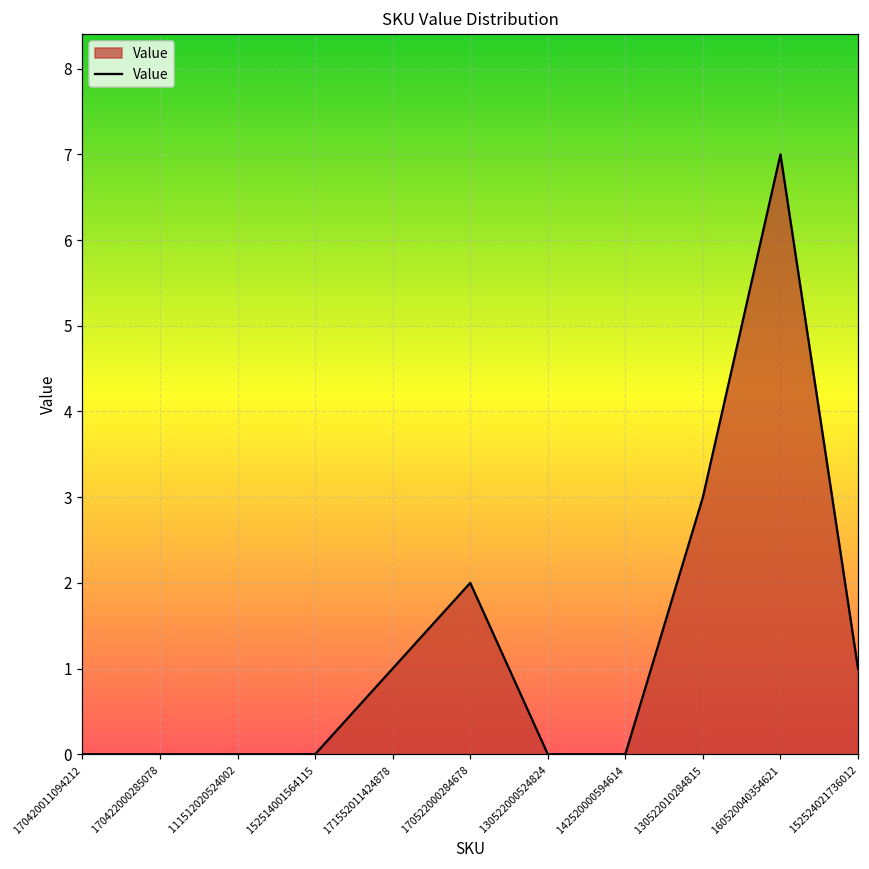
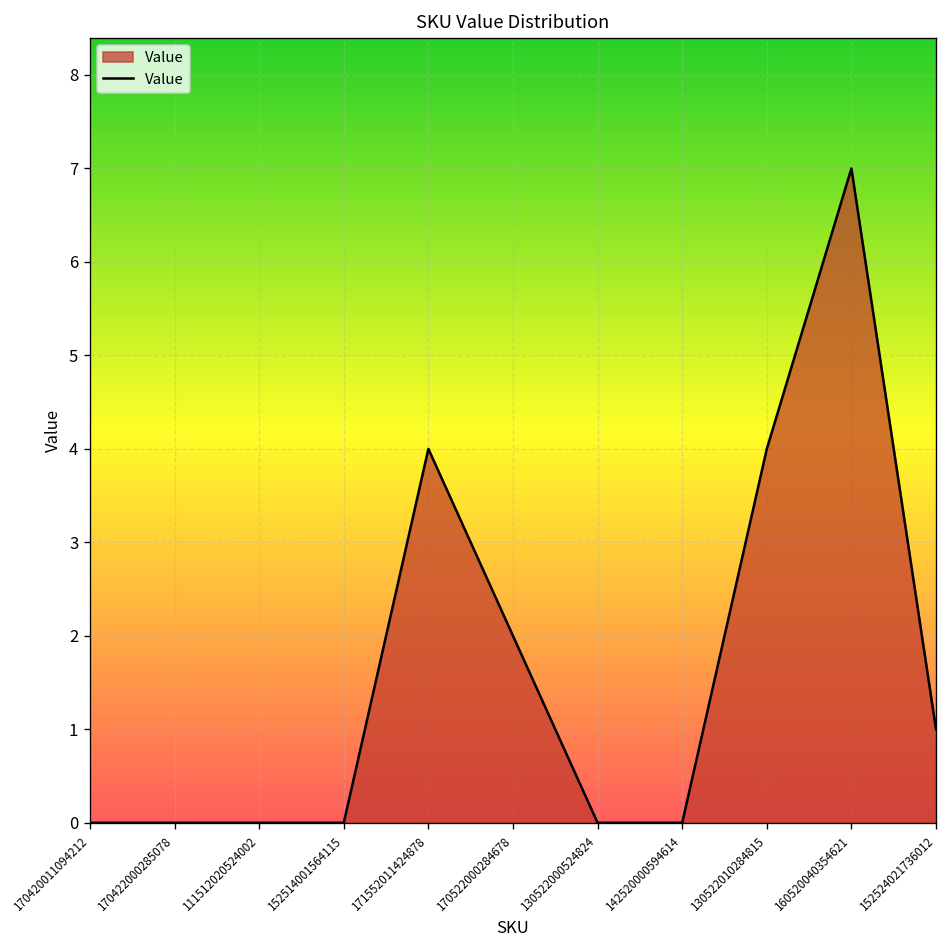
  {
    "170420011094212": 0,
    "170422000285078": 0,
    "111512020524002": 0,
    "152514001564115": 0,
-   "171552011424878": 1,
+   "171552011424878": 4,
    "170522000284678": 2,
    "130522000524824": 0,
    "142520000594614": 0,
-   "130522010284815": 3,
+   "130522010284815": 4,
    "160520040354621": 7,
    "152524021736012": 1
  }
